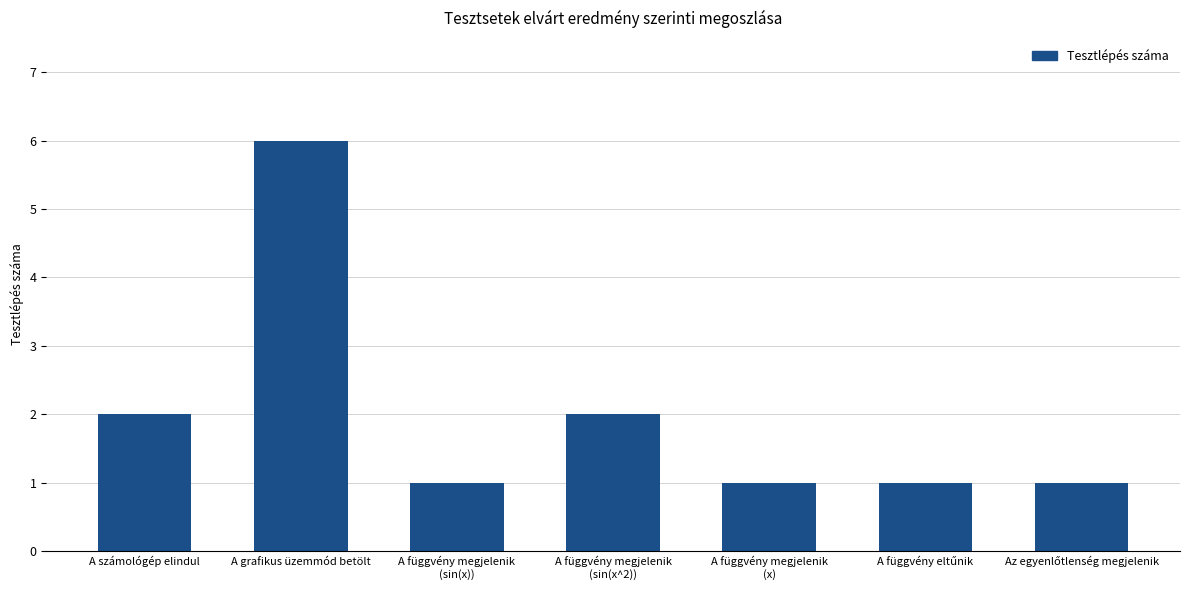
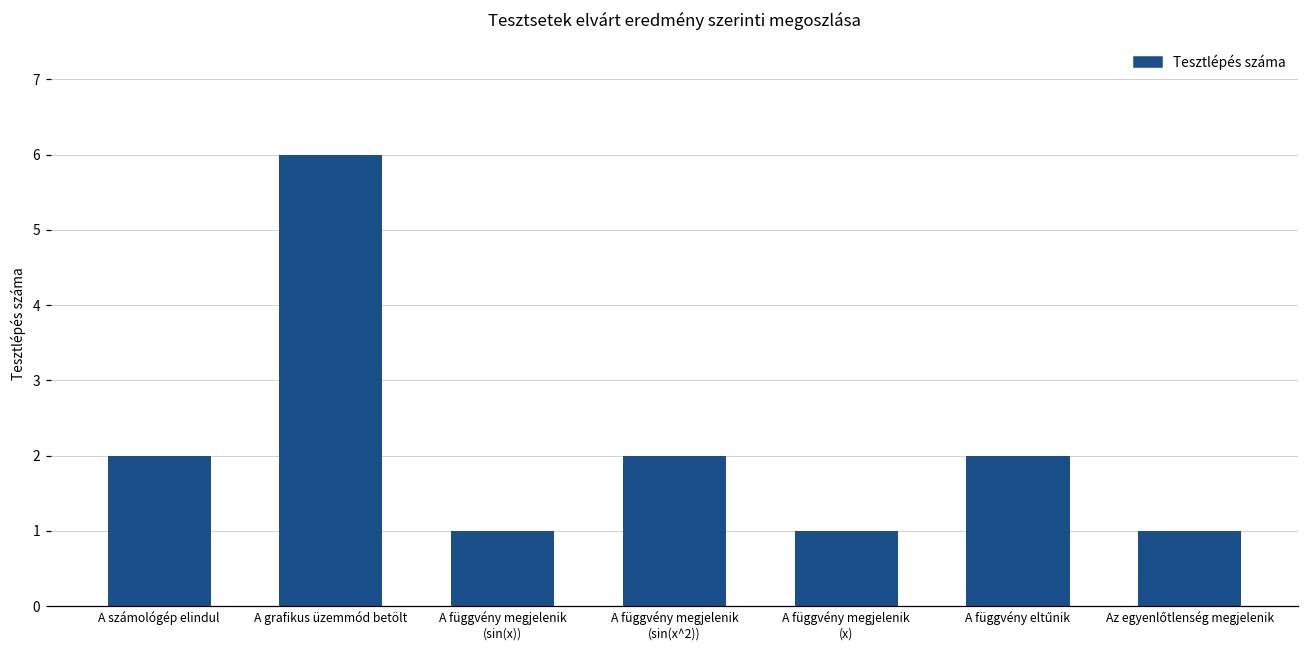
  {
    "A számológép elindul": 2,
    "A grafikus üzemmód betölt": 6,
    "A függvény megjelenik (sin(x))": 1,
    "A függvény megjelenik (sin(x^2))": 2,
    "A függvény megjelenik (x)": 1,
-   "A függvény eltűnik": 1,
+   "A függvény eltűnik": 2,
    "Az egyenlőtlenség megjelenik": 1
  }
